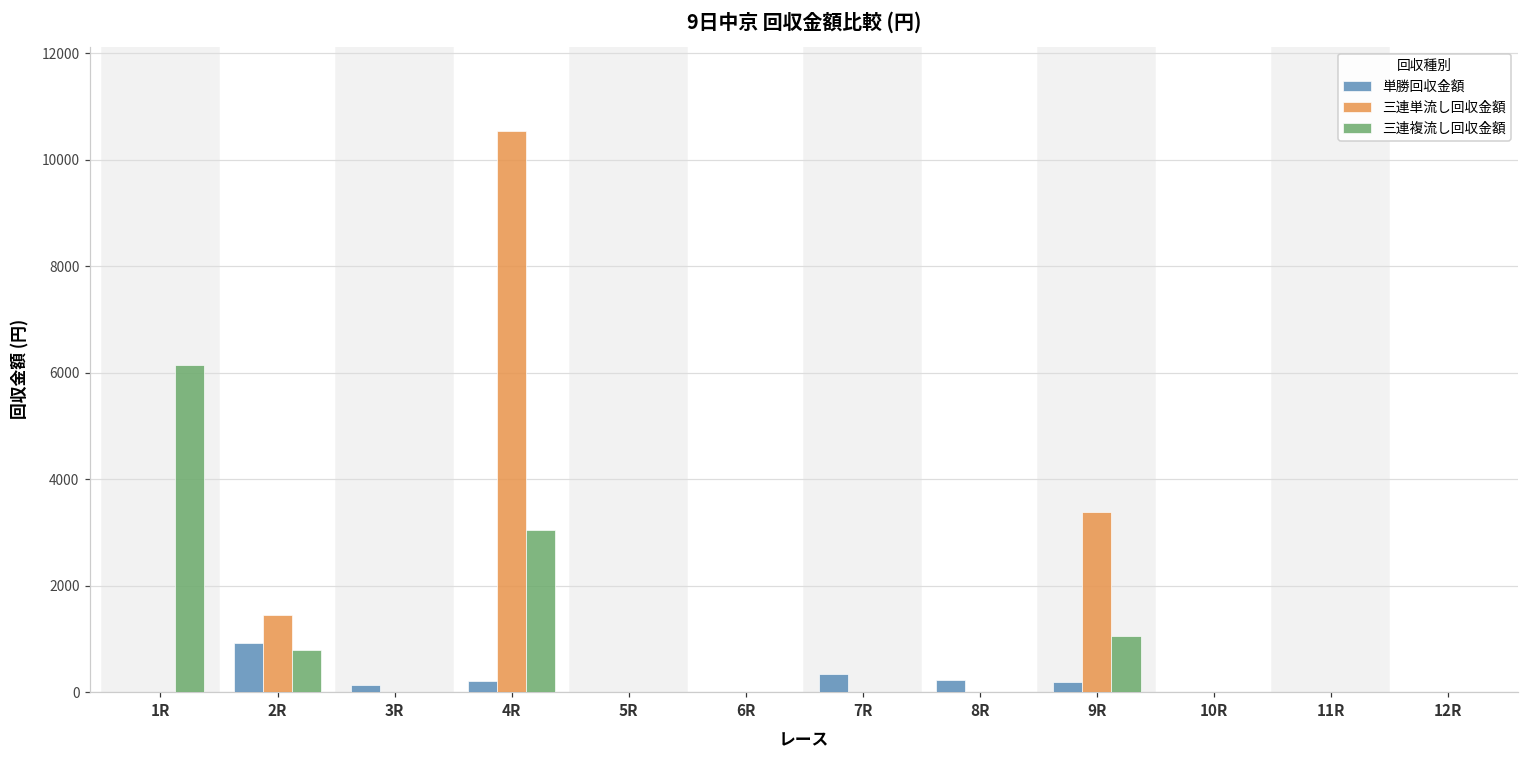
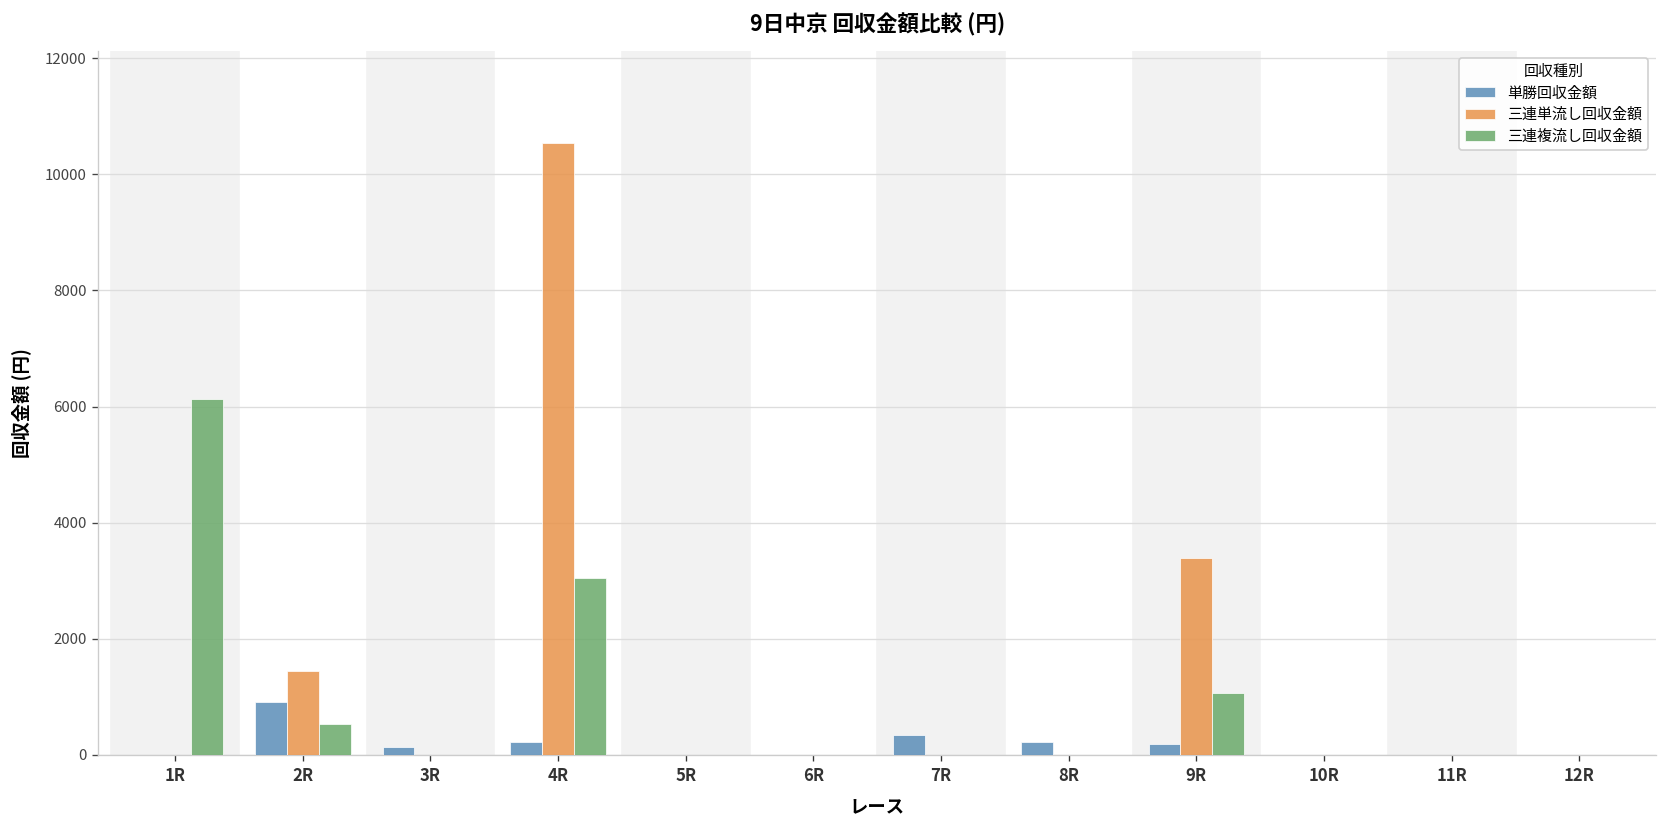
  {
    "単勝回収金額": {
      "1R": 0,
      "2R": 900,
      "3R": 100,
      "4R": 200,
      "5R": 0,
      "6R": 0,
      "7R": 300,
      "8R": 200,
      "9R": 200,
      "10R": 0,
      "11R": 0,
      "12R": 0
    },
    "三連単流し回収金額": {
      "1R": 0,
      "2R": 1400,
      "3R": 0,
      "4R": 10500,
      "5R": 0,
      "6R": 0,
      "7R": 0,
      "8R": 0,
      "9R": 3400,
      "10R": 0,
      "11R": 0,
      "12R": 0
    },
    "三連複流し回収金額": {
      "1R": 6100,
-     "2R": 800,
+     "2R": 500,
      "3R": 0,
      "4R": 3000,
      "5R": 0,
      "6R": 0,
      "7R": 0,
      "8R": 0,
      "9R": 1100,
      "10R": 0,
      "11R": 0,
      "12R": 0
    }
  }
